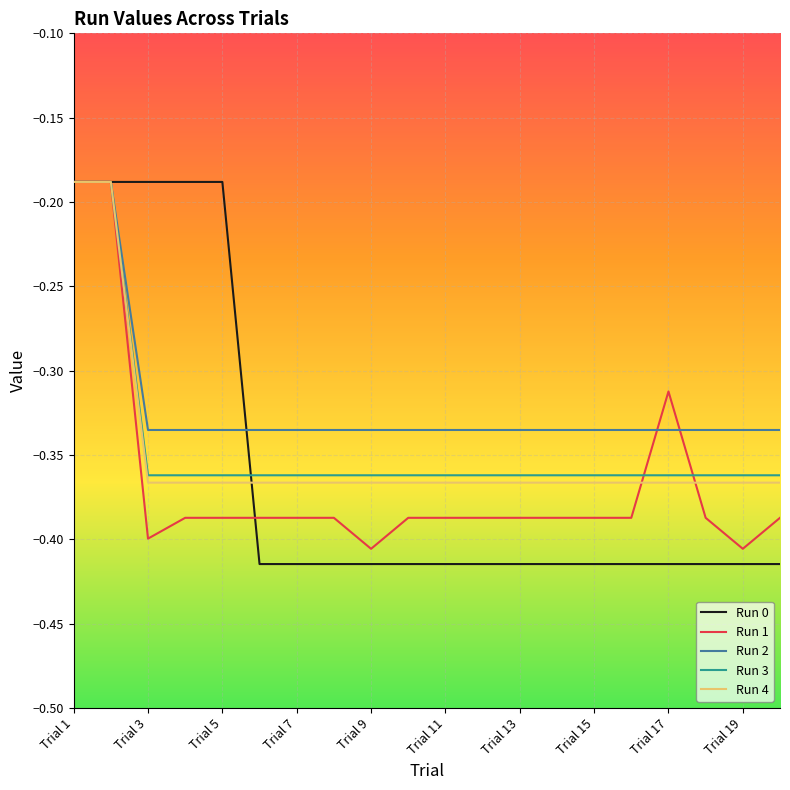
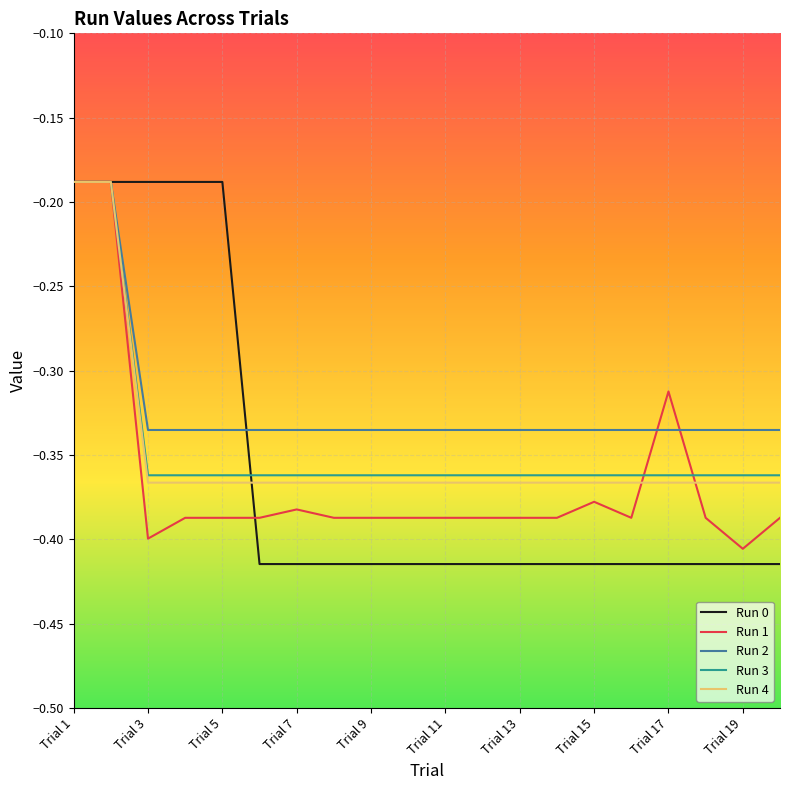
  {
    "Run 0": {
      "Trial 3": -0.188,
      "Trial 5": -0.188,
      "Trial 7": -0.415,
      "Trial 9": -0.415,
      "Trial 11": -0.415,
      "Trial 13": -0.415,
      "Trial 15": -0.415,
      "Trial 17": -0.415,
      "Trial 19": -0.415
    },
    "Run 1": {
      "Trial 3": -0.400,
      "Trial 5": -0.387,
-     "Trial 7": -0.387,
-     "Trial 9": -0.406,
+     "Trial 7": -0.382,
+     "Trial 9": -0.387,
      "Trial 11": -0.387,
      "Trial 13": -0.387,
-     "Trial 15": -0.387,
+     "Trial 15": -0.378,
      "Trial 17": -0.312,
      "Trial 19": -0.406
    },
    "Run 4": {
      "Trial 3": -0.366,
      "Trial 5": -0.366,
      "Trial 7": -0.366,
      "Trial 9": -0.366,
      "Trial 11": -0.366,
      "Trial 13": -0.366,
      "Trial 15": -0.366,
      "Trial 17": -0.366,
      "Trial 19": -0.366
    }
  }
